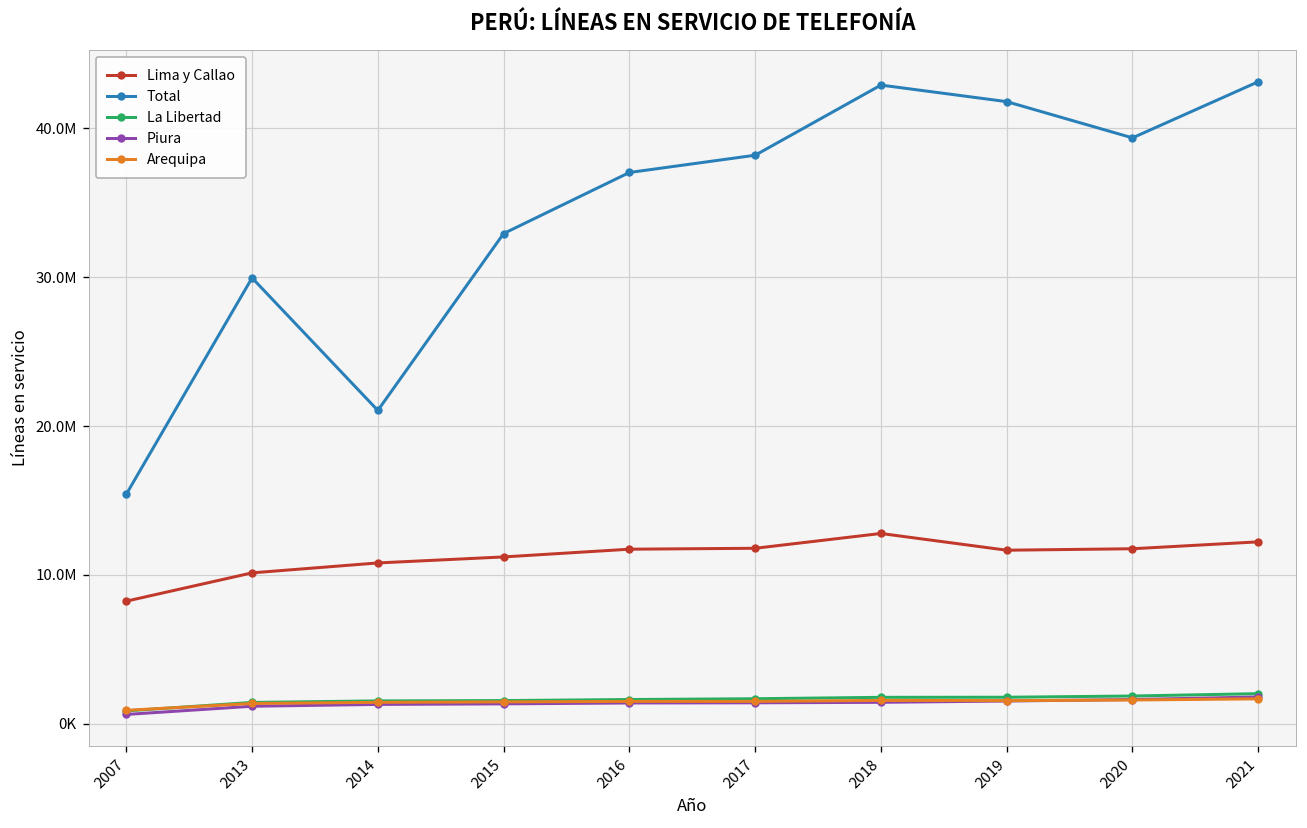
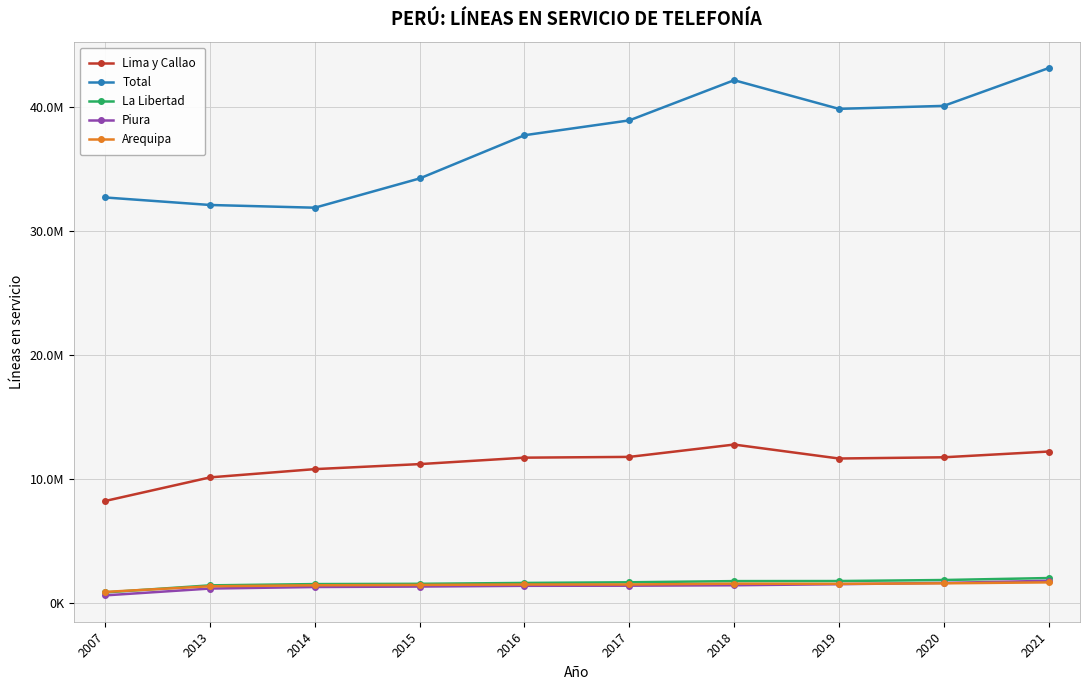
  {
    "Lima y Callao": {
      "2007": 8200000,
      "2013": 10100000,
      "2014": 10800000,
      "2015": 11200000,
      "2016": 11700000,
      "2017": 11800000,
      "2018": 12800000,
      "2019": 11700000,
      "2020": 11800000,
      "2021": 12200000
    },
    "Total": {
-     "2007": 15400000,
-     "2013": 30000000,
-     "2014": 21000000,
-     "2015": 32900000,
-     "2016": 37000000,
-     "2017": 38200000,
-     "2018": 42900000,
-     "2019": 41800000,
-     "2020": 39400000,
+     "2007": 32700000,
+     "2013": 32100000,
+     "2014": 31900000,
+     "2015": 34200000,
+     "2016": 37700000,
+     "2017": 38900000,
+     "2018": 42200000,
+     "2019": 39800000,
+     "2020": 40100000,
      "2021": 43100000
    },
    "La Libertad": {
      "2018": 1800000,
      "2019": 1800000,
      "2020": 1900000,
      "2021": 2000000
    },
    "Piura": {
      "2007": 600000
    }
  }
